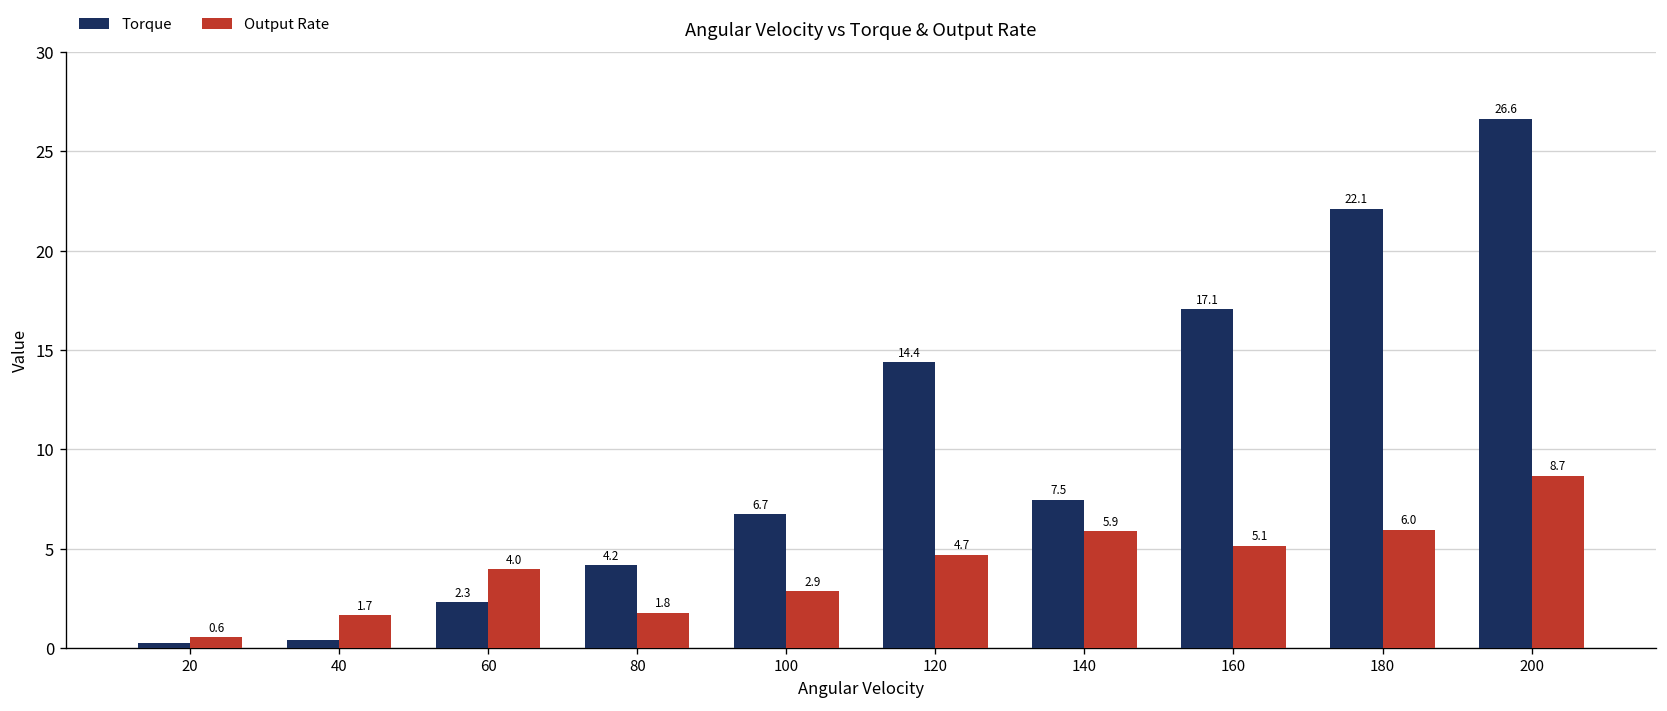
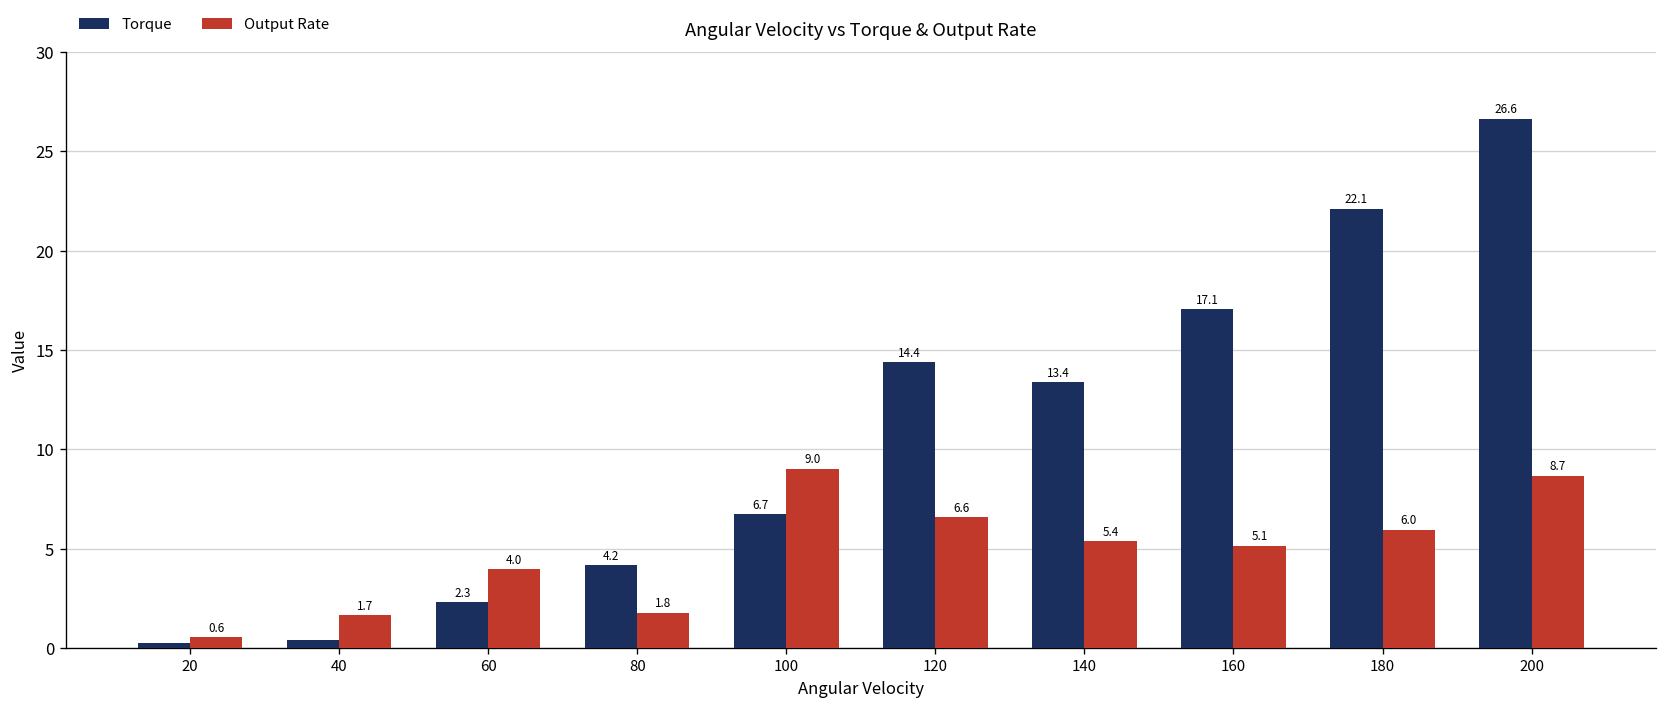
  {
    "Torque": {
      "60": 2.3,
      "80": 4.2,
      "100": 6.7,
      "120": 14.4,
-     "140": 7.5,
+     "140": 13.4,
      "160": 17.1,
      "180": 22.1,
      "200": 26.6
    },
    "Output Rate": {
      "20": 0.6,
      "40": 1.7,
      "60": 4.0,
      "80": 1.8,
-     "100": 2.9,
-     "120": 4.7,
-     "140": 5.9,
+     "100": 9.0,
+     "120": 6.6,
+     "140": 5.4,
      "160": 5.1,
      "180": 6.0,
      "200": 8.7
    }
  }
